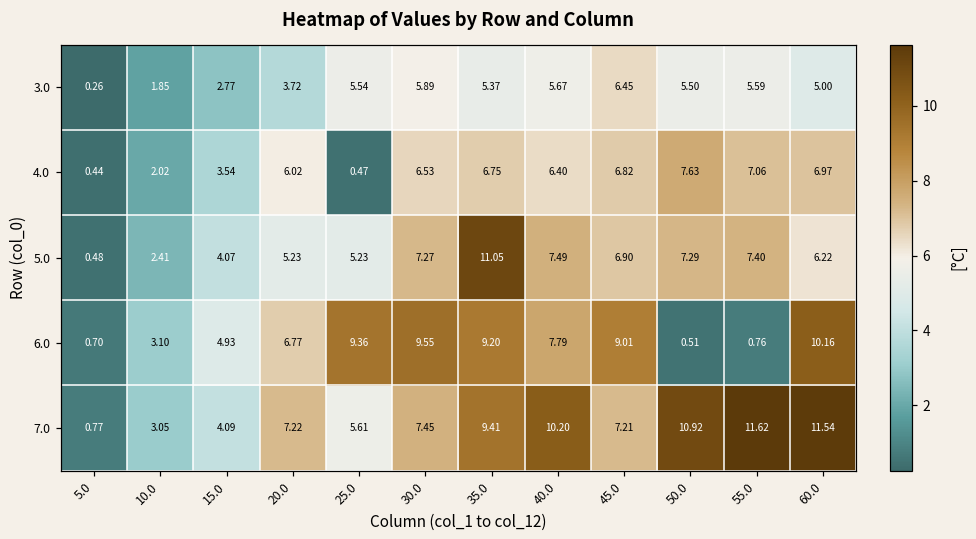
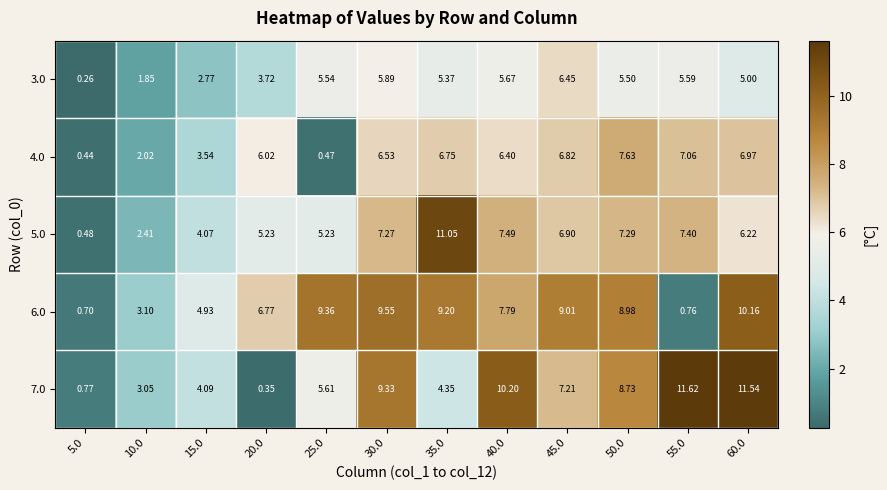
  {
    "3.0": {
      "5.0": 0.26,
      "10.0": 1.85,
      "15.0": 2.77,
      "20.0": 3.72,
      "25.0": 5.54,
      "30.0": 5.89,
      "35.0": 5.37,
      "40.0": 5.67,
      "45.0": 6.45,
      "50.0": 5.50,
      "55.0": 5.59,
      "60.0": 5.00
    },
    "4.0": {
      "5.0": 0.44,
      "10.0": 2.02,
      "15.0": 3.54,
      "20.0": 6.02,
      "25.0": 0.47,
      "30.0": 6.53,
      "35.0": 6.75,
      "40.0": 6.40,
      "45.0": 6.82,
      "50.0": 7.63,
      "55.0": 7.06,
      "60.0": 6.97
    },
    "5.0": {
      "5.0": 0.48,
      "10.0": 2.41,
      "15.0": 4.07,
      "20.0": 5.23,
      "25.0": 5.23,
      "30.0": 7.27,
      "35.0": 11.05,
      "40.0": 7.49,
      "45.0": 6.90,
      "50.0": 7.29,
      "55.0": 7.40,
      "60.0": 6.22
    },
    "6.0": {
      "5.0": 0.70,
      "10.0": 3.10,
      "15.0": 4.93,
      "20.0": 6.77,
      "25.0": 9.36,
      "30.0": 9.55,
      "35.0": 9.20,
      "40.0": 7.79,
      "45.0": 9.01,
-     "50.0": 0.51,
+     "50.0": 8.98,
      "55.0": 0.76,
      "60.0": 10.16
    },
    "7.0": {
      "5.0": 0.77,
      "10.0": 3.05,
      "15.0": 4.09,
-     "20.0": 7.22,
+     "20.0": 0.35,
      "25.0": 5.61,
-     "30.0": 7.45,
-     "35.0": 9.41,
+     "30.0": 9.33,
+     "35.0": 4.35,
      "40.0": 10.20,
      "45.0": 7.21,
-     "50.0": 10.92,
+     "50.0": 8.73,
      "55.0": 11.62,
      "60.0": 11.54
    }
  }
